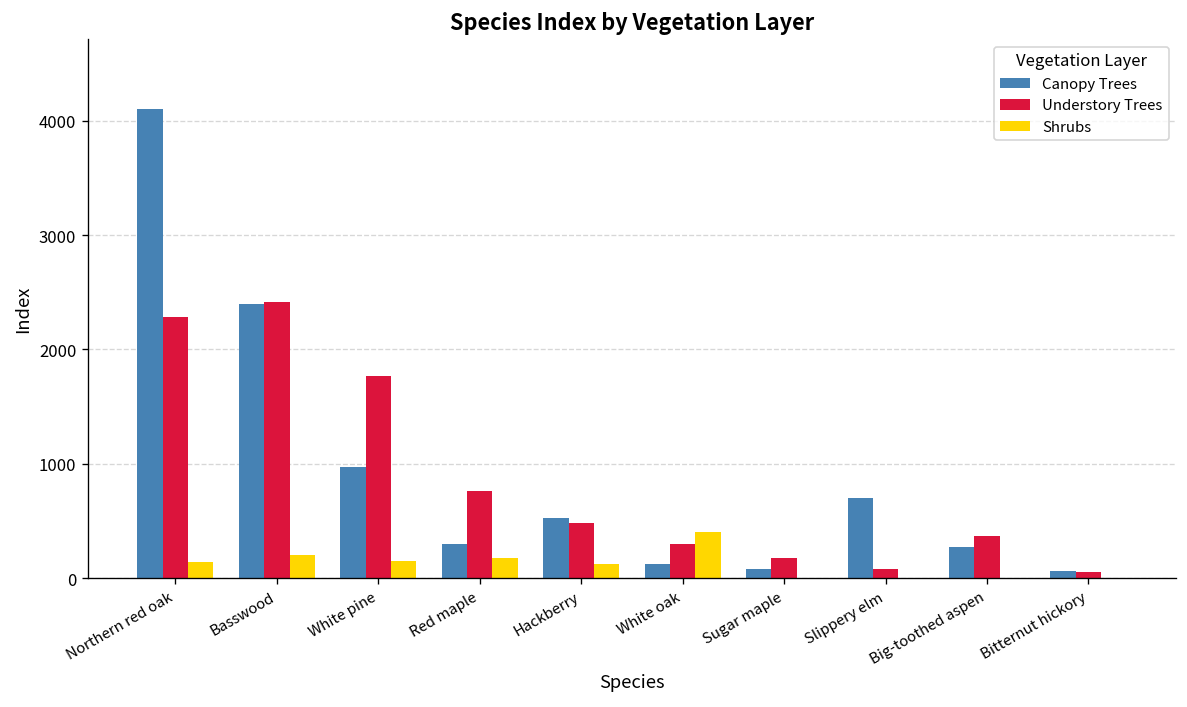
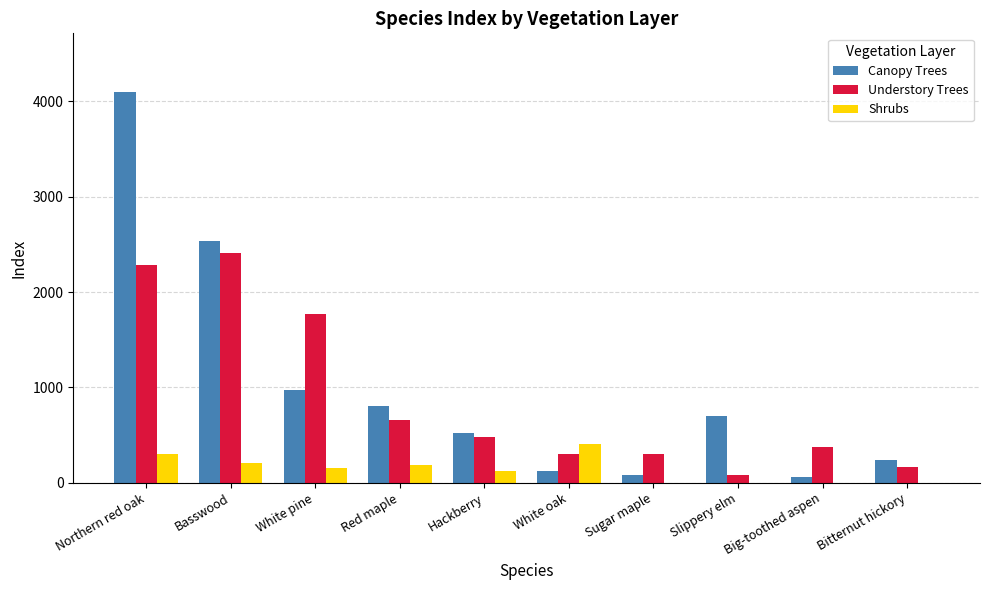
  {
    "Canopy Trees": {
      "Northern red oak": 4100,
-     "Basswood": 2400,
+     "Basswood": 2500,
      "White pine": 1000,
-     "Red maple": 300,
+     "Red maple": 800,
      "Hackberry": 500,
      "White oak": 100,
      "Sugar maple": 100,
      "Slippery elm": 700,
-     "Big-toothed aspen": 300,
-     "Bitternut hickory": 100
+     "Big-toothed aspen": 100,
+     "Bitternut hickory": 200
    },
    "Understory Trees": {
      "Northern red oak": 2300,
      "Basswood": 2400,
      "White pine": 1800,
-     "Red maple": 800,
+     "Red maple": 700,
      "Hackberry": 500,
      "White oak": 300,
-     "Sugar maple": 200,
+     "Sugar maple": 300,
      "Slippery elm": 100,
      "Big-toothed aspen": 400,
-     "Bitternut hickory": 100
+     "Bitternut hickory": 200
    },
    "Shrubs": {
-     "Northern red oak": 100,
+     "Northern red oak": 300,
      "Basswood": 200,
      "White pine": 200,
      "Red maple": 200,
      "Hackberry": 100,
      "White oak": 400,
      "Sugar maple": 0,
      "Slippery elm": 0,
      "Big-toothed aspen": 0,
      "Bitternut hickory": 0
    }
  }
